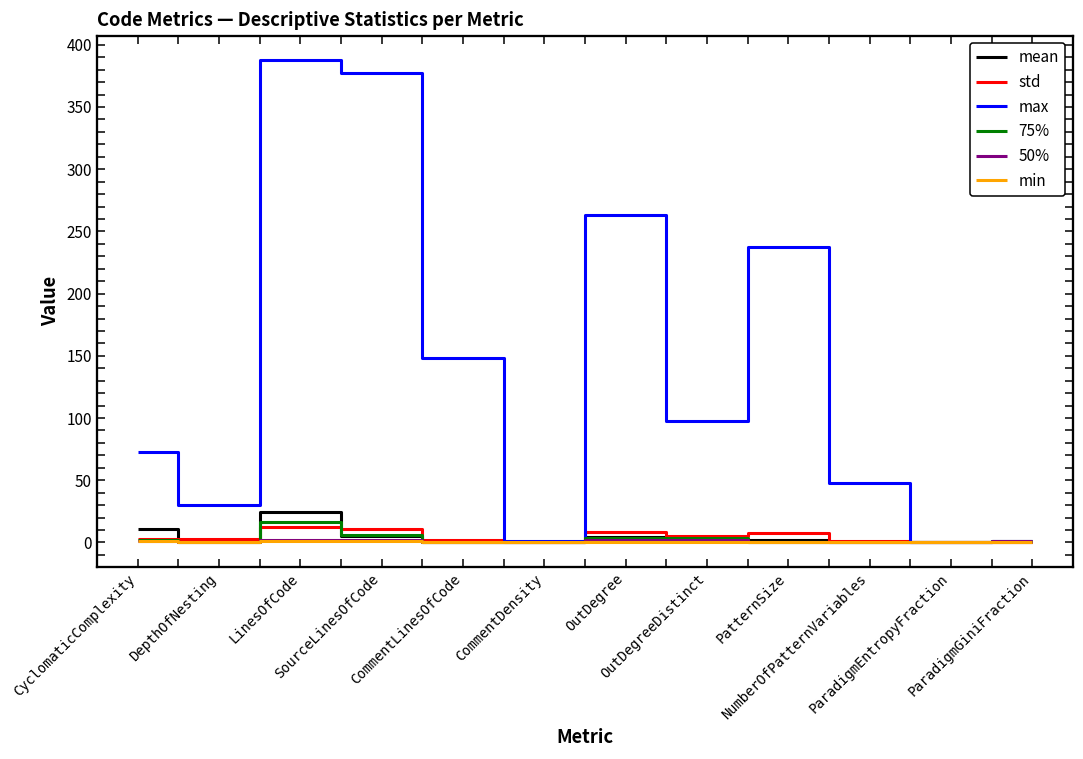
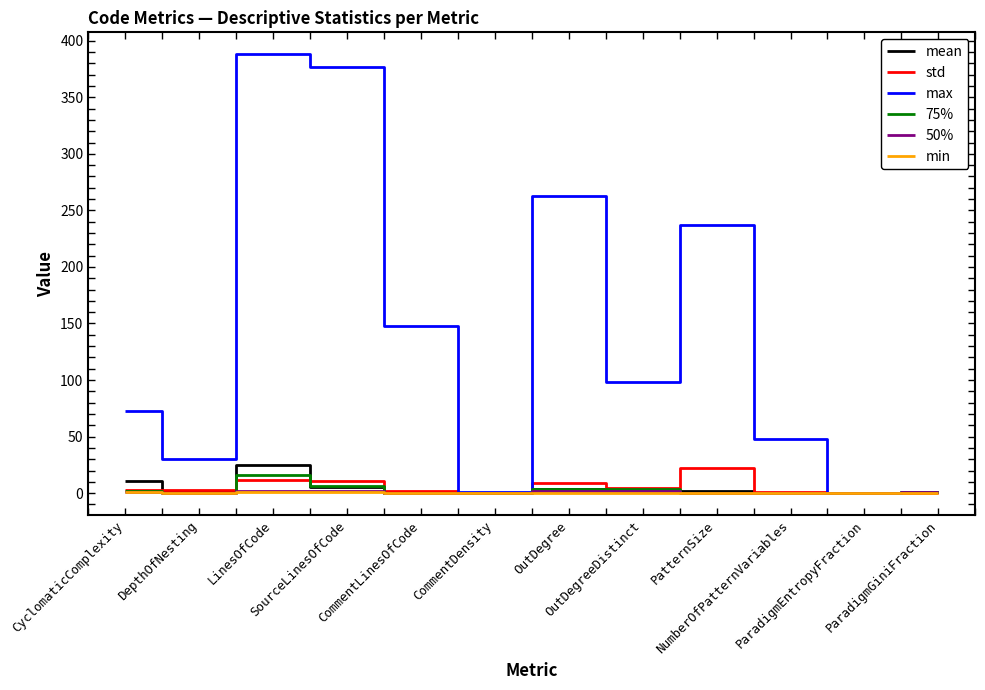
  {
    "mean": {
      "CyclomaticComplexity": 11,
      "LinesOfCode": 25
    },
    "std": {
      "LinesOfCode": 12,
      "SourceLinesOfCode": 11,
      "OutDegree": 9,
-     "PatternSize": 7
+     "PatternSize": 22
    },
    "max": {
      "CyclomaticComplexity": 73,
      "DepthOfNesting": 30,
      "LinesOfCode": 388,
      "SourceLinesOfCode": 377,
      "CommentLinesOfCode": 148,
      "OutDegree": 263,
      "OutDegreeDistinct": 98,
      "PatternSize": 237,
      "NumberOfPatternVariables": 48
    },
    "75%": {
      "LinesOfCode": 16
    }
  }
